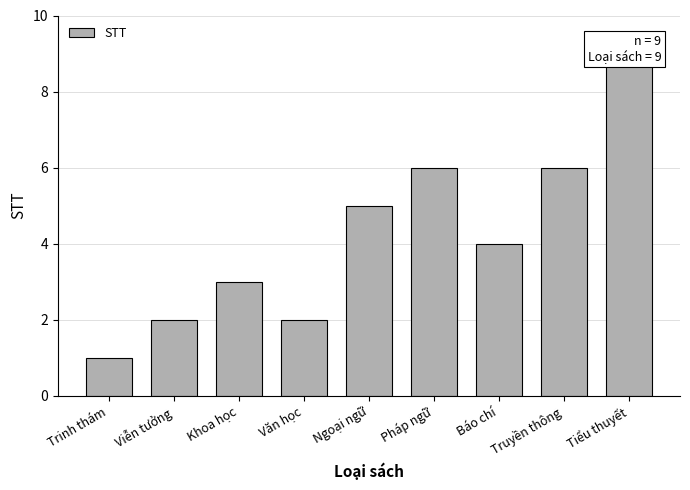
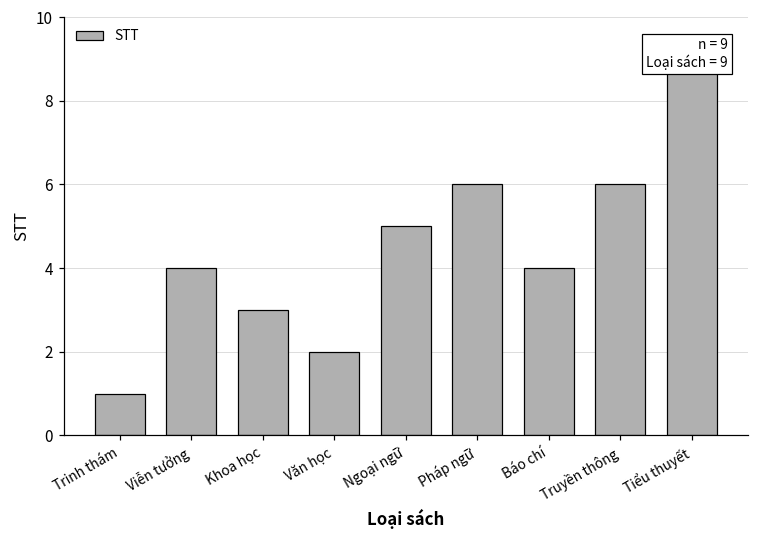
  {
    "Trinh thám": 1,
-   "Viễn tưởng": 2,
+   "Viễn tưởng": 4,
    "Khoa học": 3,
    "Văn học": 2,
    "Ngoại ngữ": 5,
    "Pháp ngữ": 6,
    "Báo chí": 4,
    "Truyền thông": 6
  }
